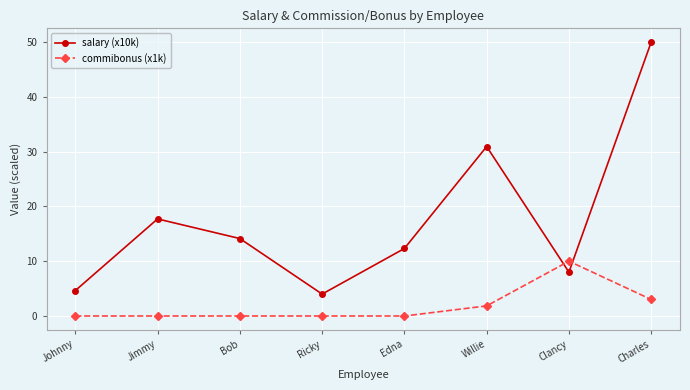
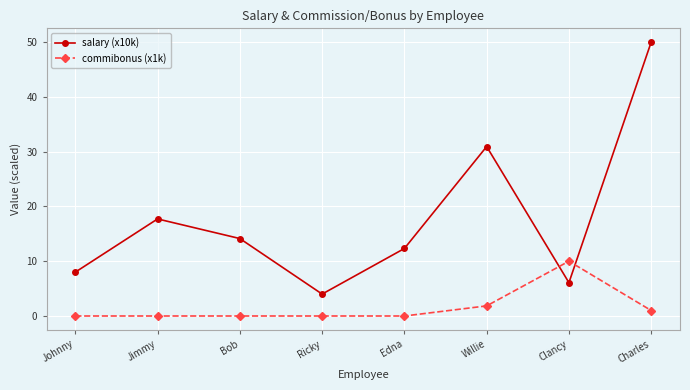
  {
    "salary (x10k)": {
-     "Johnny": 5,
+     "Johnny": 8,
      "Jimmy": 18,
      "Bob": 14,
      "Ricky": 4,
      "Edna": 12,
      "Willie": 31,
-     "Clancy": 8,
+     "Clancy": 6,
      "Charles": 50
    },
    "commibonus (x1k)": {
      "Johnny": 0,
      "Jimmy": 0,
      "Bob": 0,
      "Ricky": 0,
      "Edna": 0,
      "Willie": 2,
      "Clancy": 10,
-     "Charles": 3
+     "Charles": 1
    }
  }
